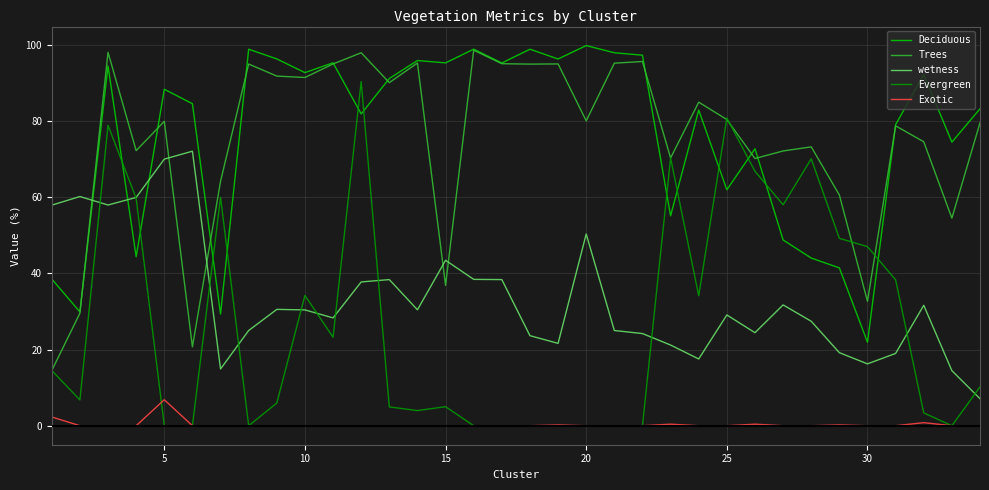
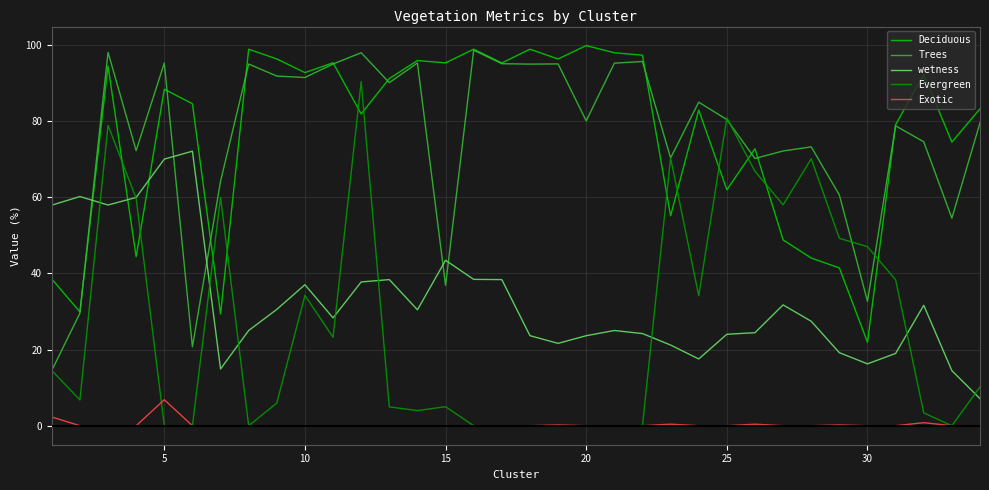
  {
    "Trees": {
-     "5": 80,
+     "5": 95,
      "10": 91,
      "15": 37,
      "20": 80,
      "30": 33
    },
    "wetness": {
      "5": 70,
-     "10": 30,
+     "10": 37,
      "15": 43,
-     "20": 50,
-     "25": 29,
+     "20": 24,
+     "25": 24,
      "30": 16
    },
    "Exotic": {
      "5": 7,
      "10": 0,
      "15": 0,
      "25": 0,
      "30": 0
    }
  }
